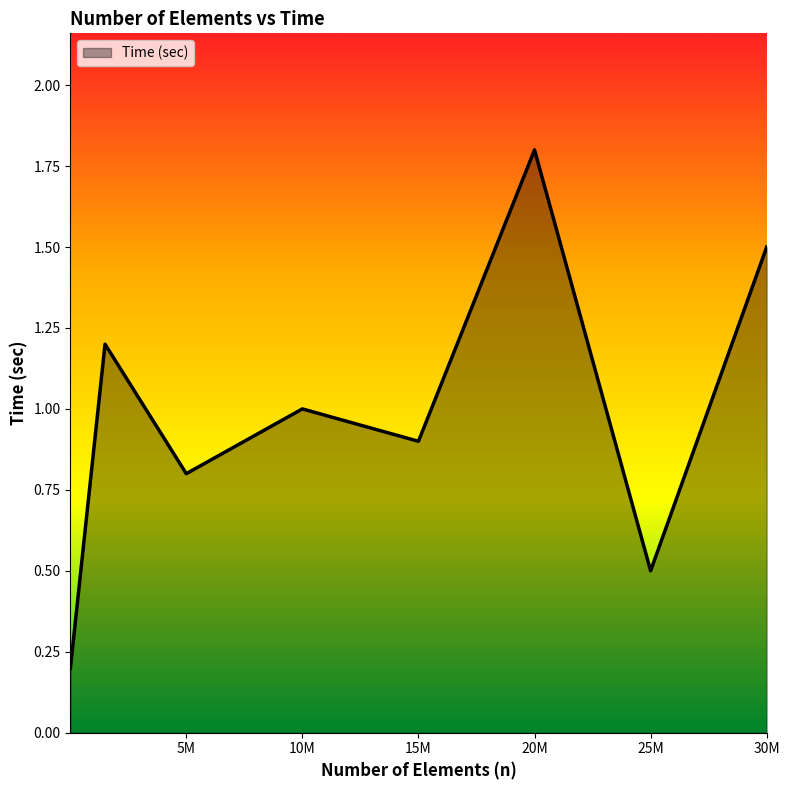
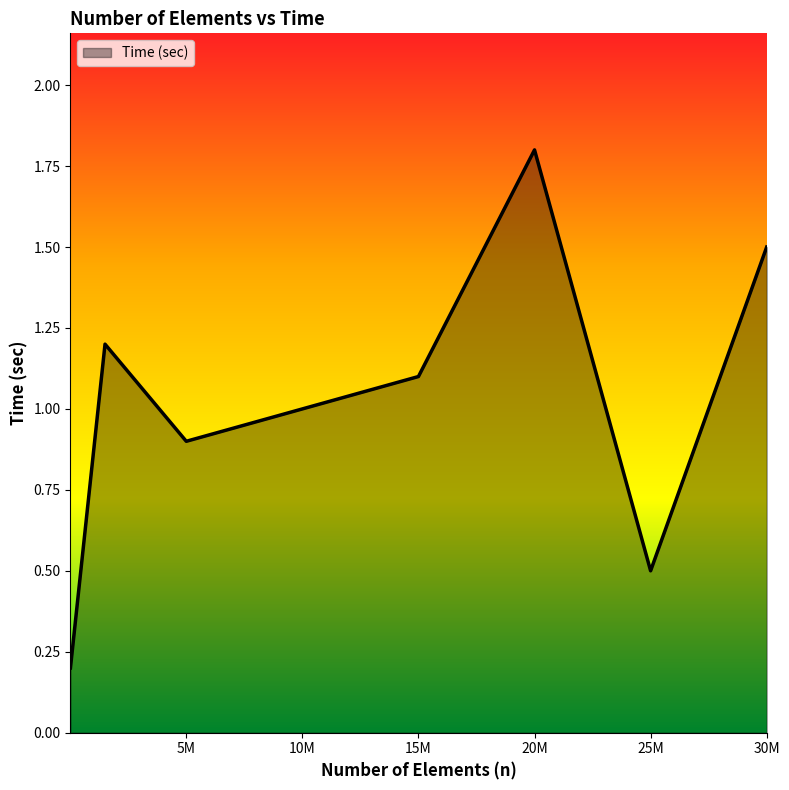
  {
-   "5M": 0.8,
+   "5M": 0.9,
    "10M": 1.0,
-   "15M": 0.9,
+   "15M": 1.1,
    "20M": 1.8,
    "25M": 0.5,
    "30M": 1.5
  }
